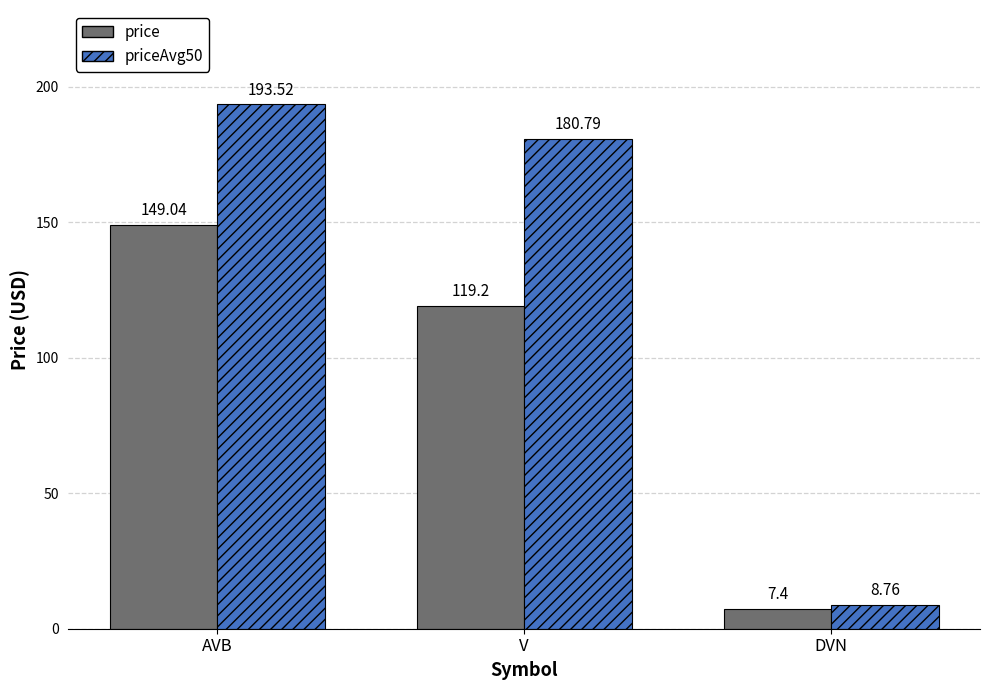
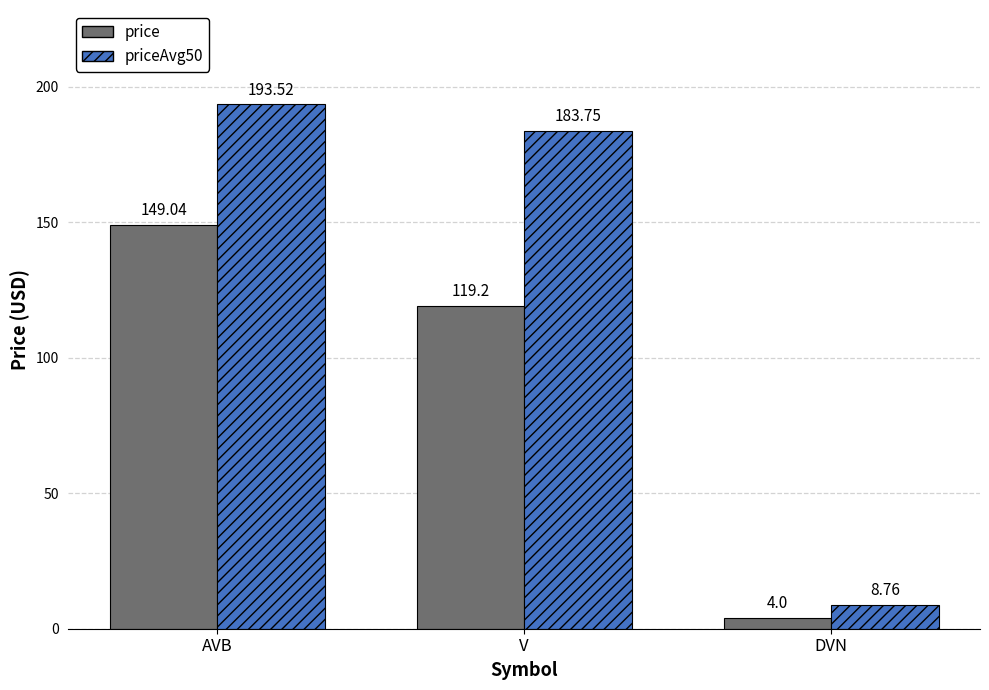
  {
    "price": {
      "AVB": 149.04,
      "V": 119.2,
-     "DVN": 7.4
+     "DVN": 4.0
    },
    "priceAvg50": {
      "AVB": 193.52,
-     "V": 180.79,
+     "V": 183.75,
      "DVN": 8.76
    }
  }
